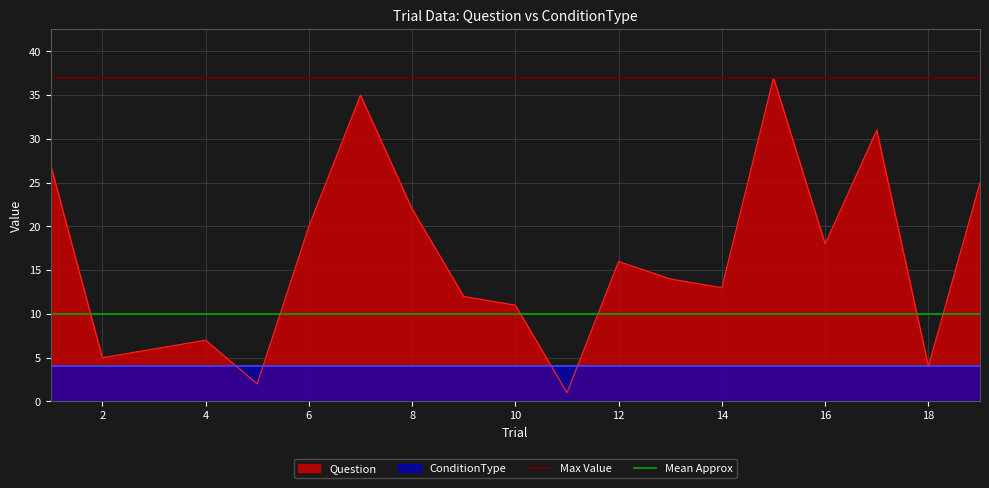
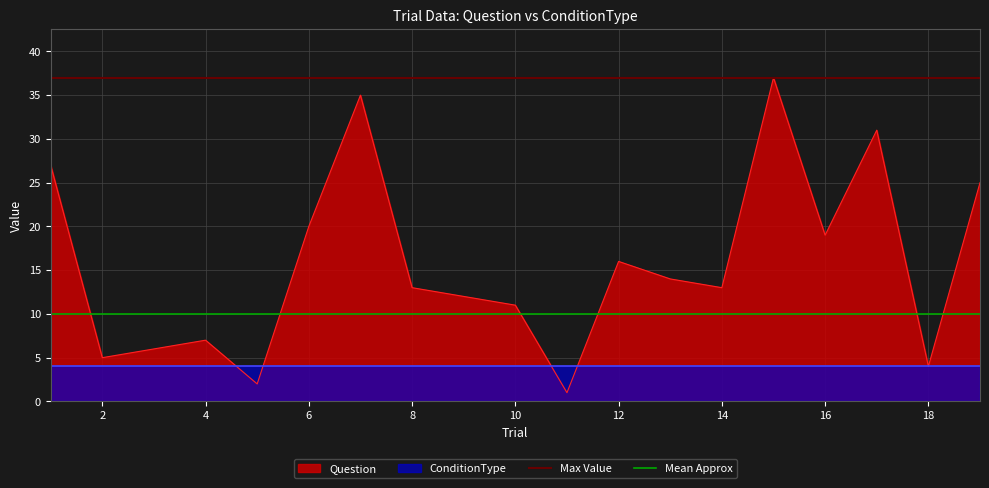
  {
    "Question": {
      "2": 5,
      "4": 7,
      "6": 20,
-     "8": 22,
+     "8": 13,
      "10": 11,
      "12": 16,
      "14": 13,
-     "16": 18
+     "16": 19
    },
    "ConditionType": {
      "2": 4,
      "4": 4,
      "6": 4,
      "8": 4,
      "10": 4,
      "12": 4,
      "14": 4,
      "16": 4
    }
  }
